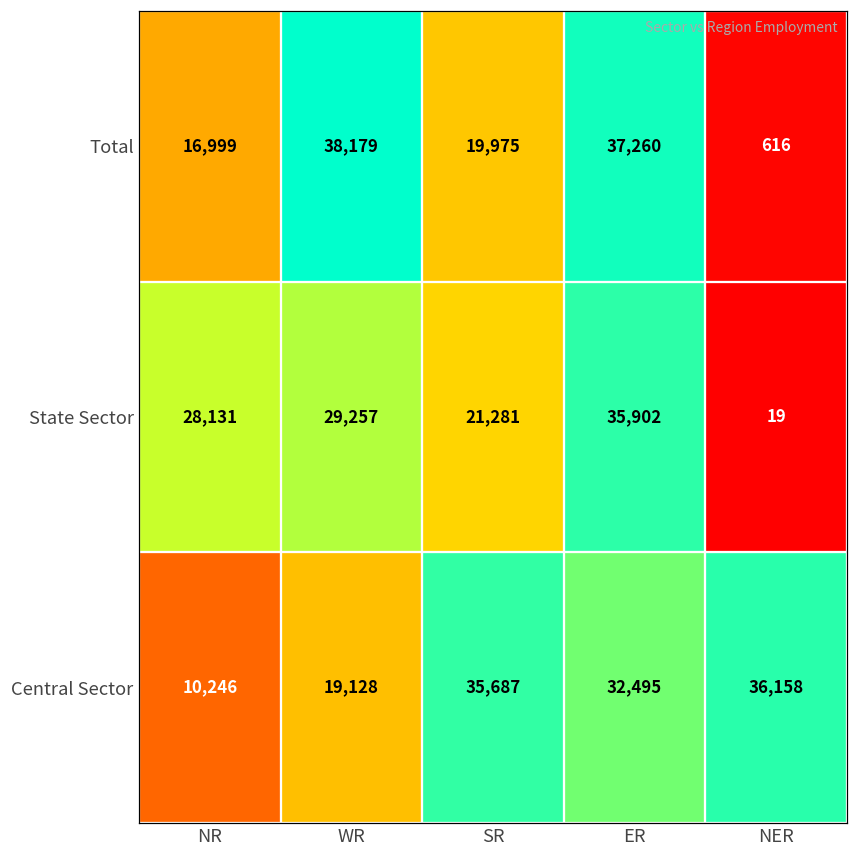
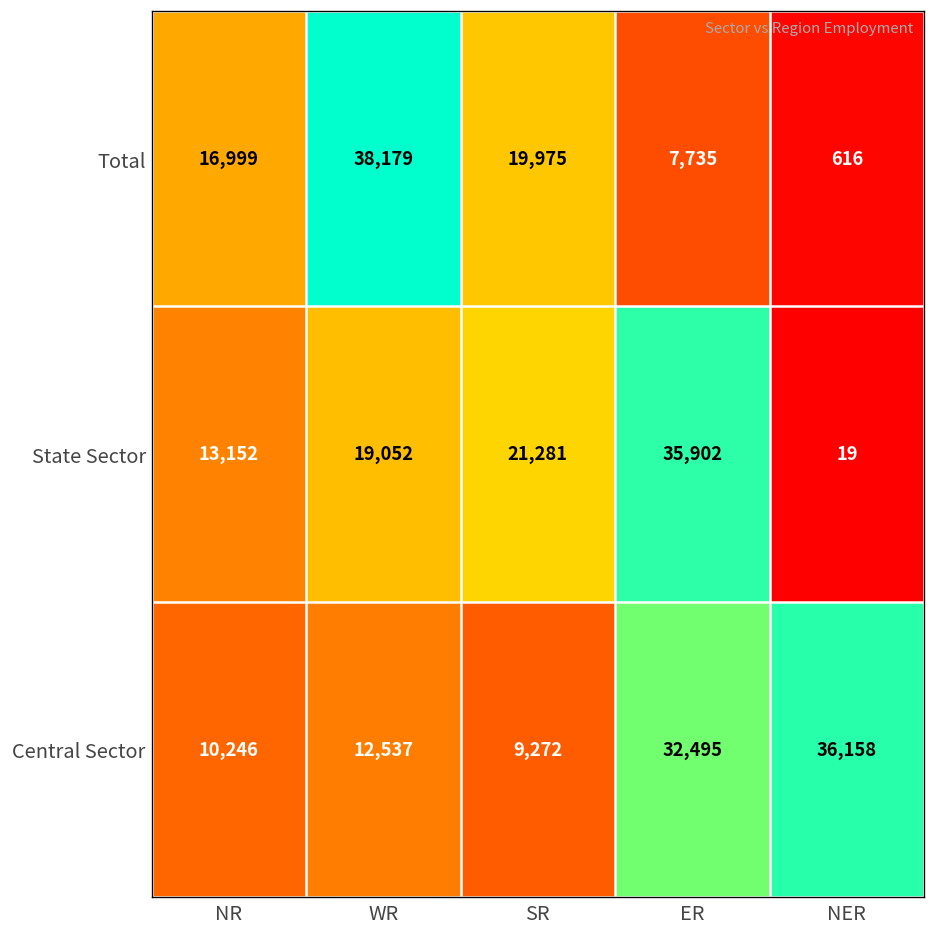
  {
    "Total": {
      "NR": "16,999",
      "WR": "38,179",
      "SR": "19,975",
-     "ER": "37,260",
+     "ER": "7,735",
      "NER": "616"
    },
    "State Sector": {
-     "NR": "28,131",
-     "WR": "29,257",
+     "NR": "13,152",
+     "WR": "19,052",
      "SR": "21,281",
      "ER": "35,902",
      "NER": "19"
    },
    "Central Sector": {
      "NR": "10,246",
-     "WR": "19,128",
-     "SR": "35,687",
+     "WR": "12,537",
+     "SR": "9,272",
      "ER": "32,495",
      "NER": "36,158"
    }
  }
